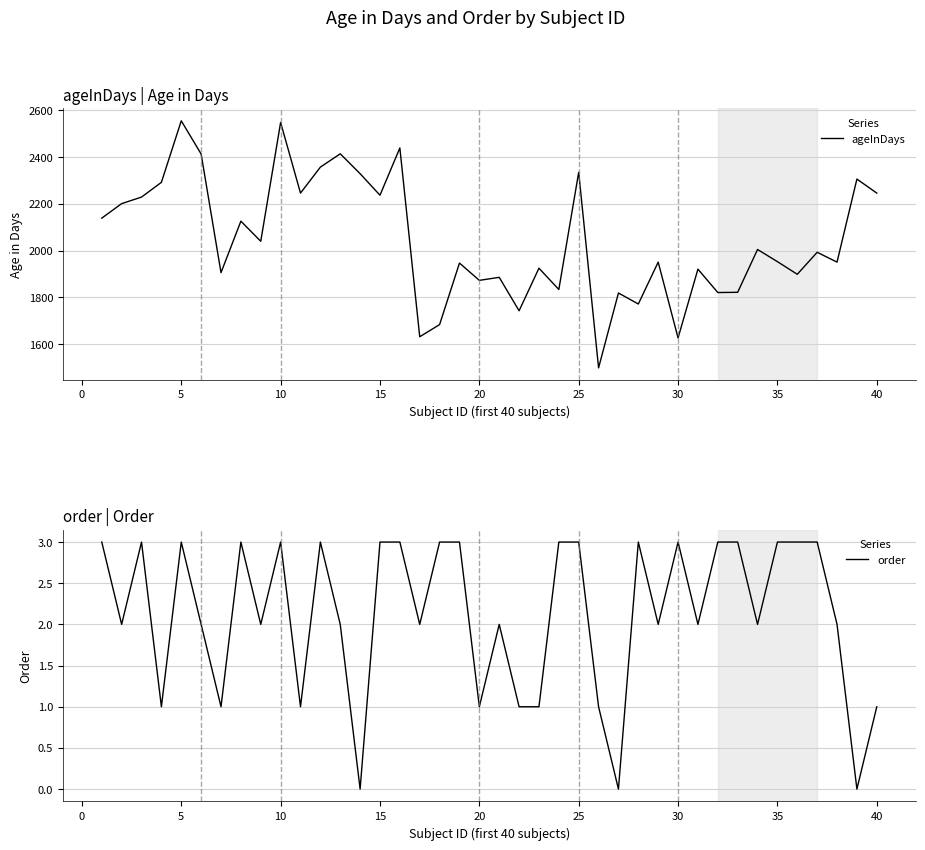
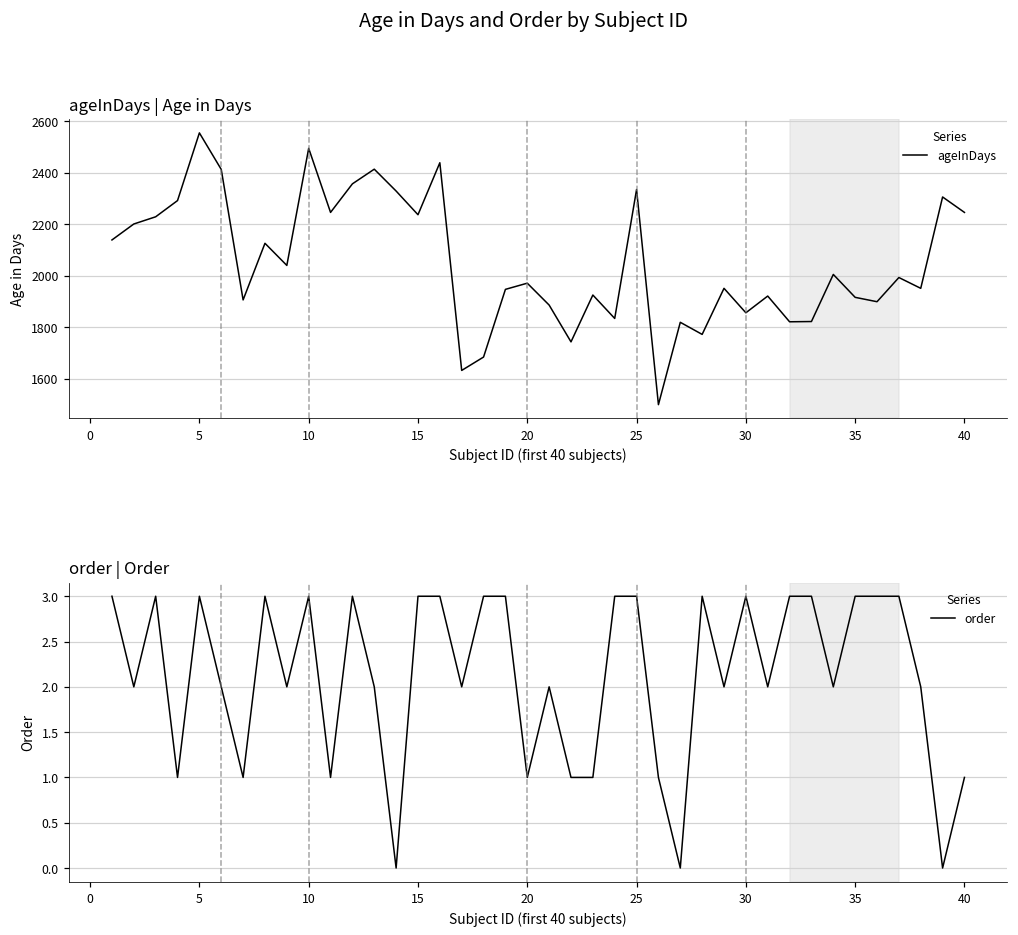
  {
    "ageInDays | Age in Days": {
      "5": 2560,
-     "10": 2550,
+     "10": 2500,
      "15": 2240,
-     "20": 1870,
+     "20": 1970,
      "25": 2340,
-     "30": 1630,
-     "35": 1950,
+     "30": 1860,
+     "35": 1920,
      "40": 2250
    },
    "order | Order": {
      "5": 3.0,
      "10": 3.0,
      "15": 3.0,
      "20": 1.0,
      "25": 3.0,
      "30": 3.0,
      "35": 3.0,
      "40": 1.0
    }
  }
